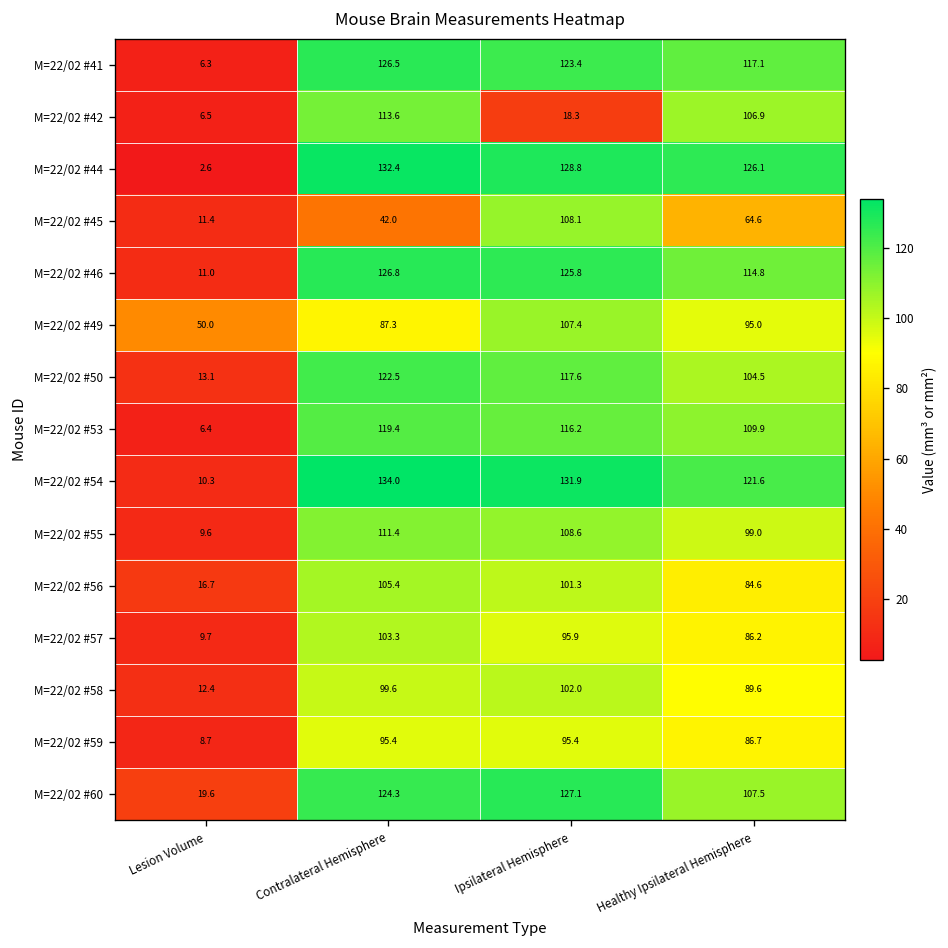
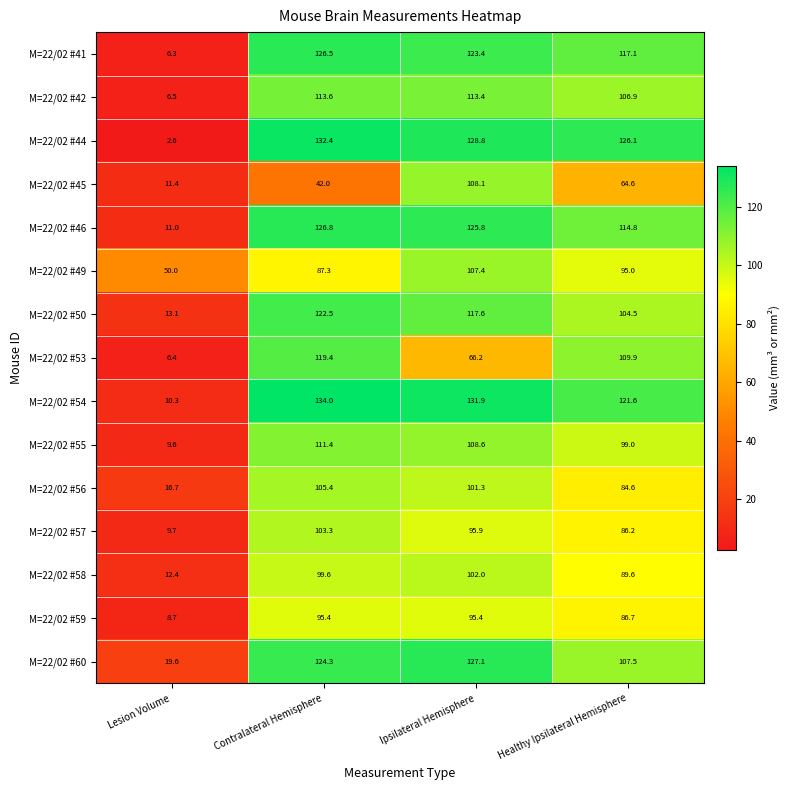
  {
    "M=22/02 #41": {
      "Lesion Volume": 6.3,
      "Contralateral Hemisphere": 126.5,
      "Ipsilateral Hemisphere": 123.4,
      "Healthy Ipsilateral Hemisphere": 117.1
    },
    "M=22/02 #42": {
      "Lesion Volume": 6.5,
      "Contralateral Hemisphere": 113.6,
-     "Ipsilateral Hemisphere": 18.3,
+     "Ipsilateral Hemisphere": 113.4,
      "Healthy Ipsilateral Hemisphere": 106.9
    },
    "M=22/02 #44": {
      "Lesion Volume": 2.6,
      "Contralateral Hemisphere": 132.4,
      "Ipsilateral Hemisphere": 128.8,
      "Healthy Ipsilateral Hemisphere": 126.1
    },
    "M=22/02 #45": {
      "Lesion Volume": 11.4,
      "Contralateral Hemisphere": 42.0,
      "Ipsilateral Hemisphere": 108.1,
      "Healthy Ipsilateral Hemisphere": 64.6
    },
    "M=22/02 #46": {
      "Lesion Volume": 11.0,
      "Contralateral Hemisphere": 126.8,
      "Ipsilateral Hemisphere": 125.8,
      "Healthy Ipsilateral Hemisphere": 114.8
    },
    "M=22/02 #49": {
      "Lesion Volume": 50.0,
      "Contralateral Hemisphere": 87.3,
      "Ipsilateral Hemisphere": 107.4,
      "Healthy Ipsilateral Hemisphere": 95.0
    },
    "M=22/02 #50": {
      "Lesion Volume": 13.1,
      "Contralateral Hemisphere": 122.5,
      "Ipsilateral Hemisphere": 117.6,
      "Healthy Ipsilateral Hemisphere": 104.5
    },
    "M=22/02 #53": {
      "Lesion Volume": 6.4,
      "Contralateral Hemisphere": 119.4,
-     "Ipsilateral Hemisphere": 116.2,
+     "Ipsilateral Hemisphere": 66.2,
      "Healthy Ipsilateral Hemisphere": 109.9
    },
    "M=22/02 #54": {
      "Lesion Volume": 10.3,
      "Contralateral Hemisphere": 134.0,
      "Ipsilateral Hemisphere": 131.9,
      "Healthy Ipsilateral Hemisphere": 121.6
    },
    "M=22/02 #55": {
      "Lesion Volume": 9.6,
      "Contralateral Hemisphere": 111.4,
      "Ipsilateral Hemisphere": 108.6,
      "Healthy Ipsilateral Hemisphere": 99.0
    },
    "M=22/02 #56": {
      "Lesion Volume": 16.7,
      "Contralateral Hemisphere": 105.4,
      "Ipsilateral Hemisphere": 101.3,
      "Healthy Ipsilateral Hemisphere": 84.6
    },
    "M=22/02 #57": {
      "Lesion Volume": 9.7,
      "Contralateral Hemisphere": 103.3,
      "Ipsilateral Hemisphere": 95.9,
      "Healthy Ipsilateral Hemisphere": 86.2
    },
    "M=22/02 #58": {
      "Lesion Volume": 12.4,
      "Contralateral Hemisphere": 99.6,
      "Ipsilateral Hemisphere": 102.0,
      "Healthy Ipsilateral Hemisphere": 89.6
    },
    "M=22/02 #59": {
      "Lesion Volume": 8.7,
      "Contralateral Hemisphere": 95.4,
      "Ipsilateral Hemisphere": 95.4,
      "Healthy Ipsilateral Hemisphere": 86.7
    },
    "M=22/02 #60": {
      "Lesion Volume": 19.6,
      "Contralateral Hemisphere": 124.3,
      "Ipsilateral Hemisphere": 127.1,
      "Healthy Ipsilateral Hemisphere": 107.5
    }
  }
